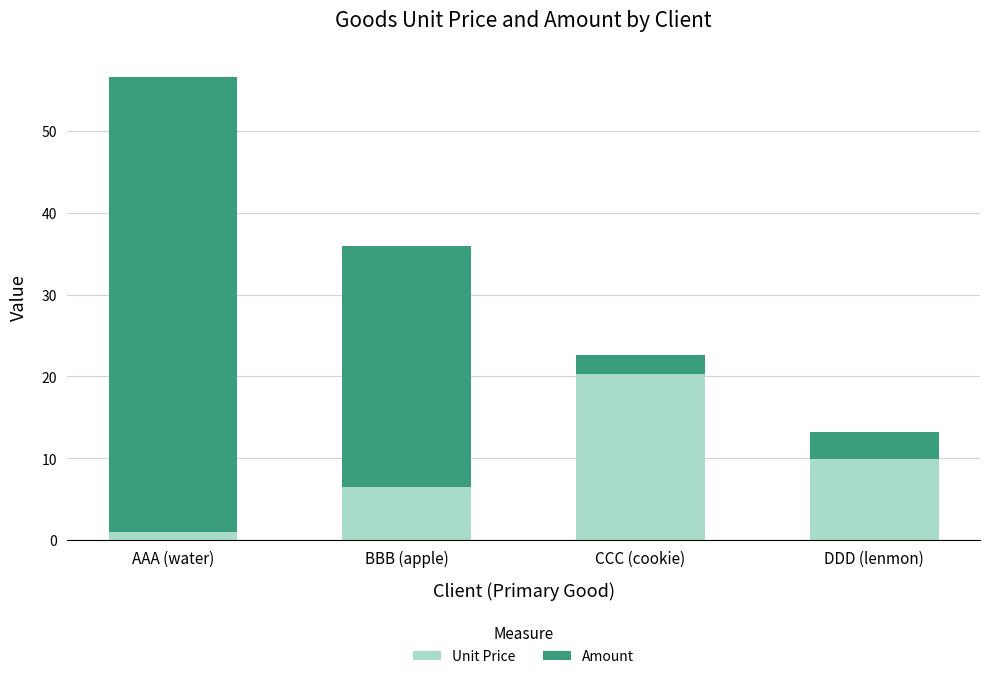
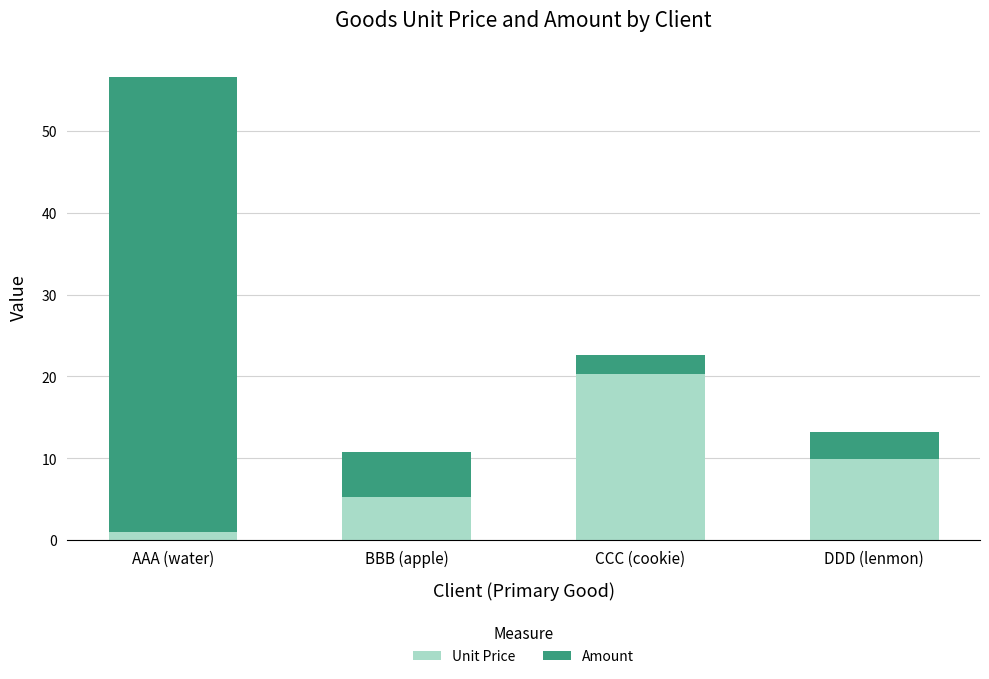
  {
    "Unit Price": {
      "AAA (water)": 1,
-     "BBB (apple)": 7,
+     "BBB (apple)": 5,
      "CCC (cookie)": 20,
      "DDD (lenmon)": 10
    },
    "Amount": {
      "AAA (water)": 56,
-     "BBB (apple)": 29,
+     "BBB (apple)": 6,
      "CCC (cookie)": 2,
      "DDD (lenmon)": 3
    }
  }
